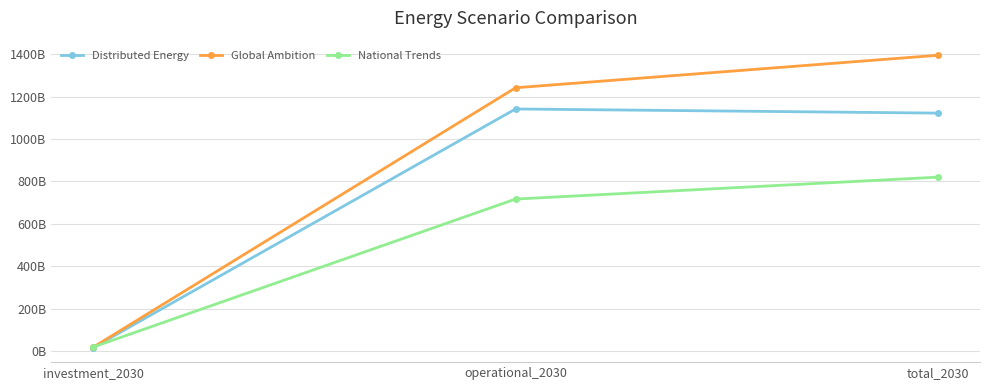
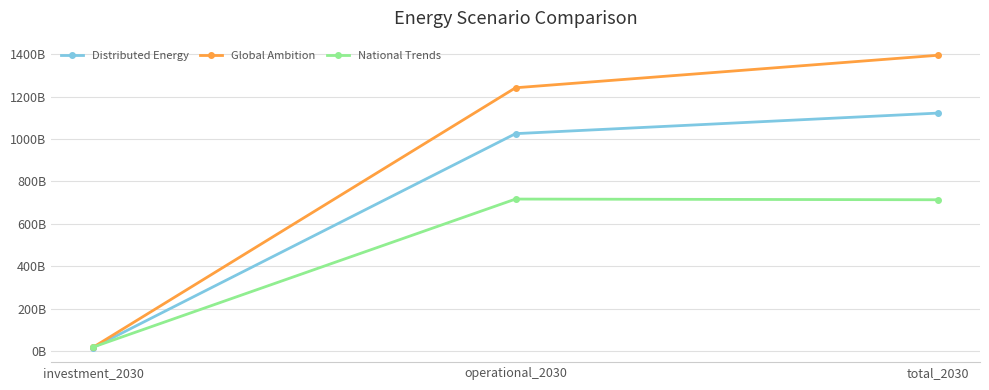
  {
    "Distributed Energy": {
-     "operational_2030": 1140000000000,
+     "operational_2030": 1030000000000,
      "total_2030": 1120000000000
    },
    "Global Ambition": {
      "operational_2030": 1240000000000,
      "total_2030": 1390000000000
    },
    "National Trends": {
      "operational_2030": 720000000000,
-     "total_2030": 820000000000
+     "total_2030": 710000000000
    }
  }
